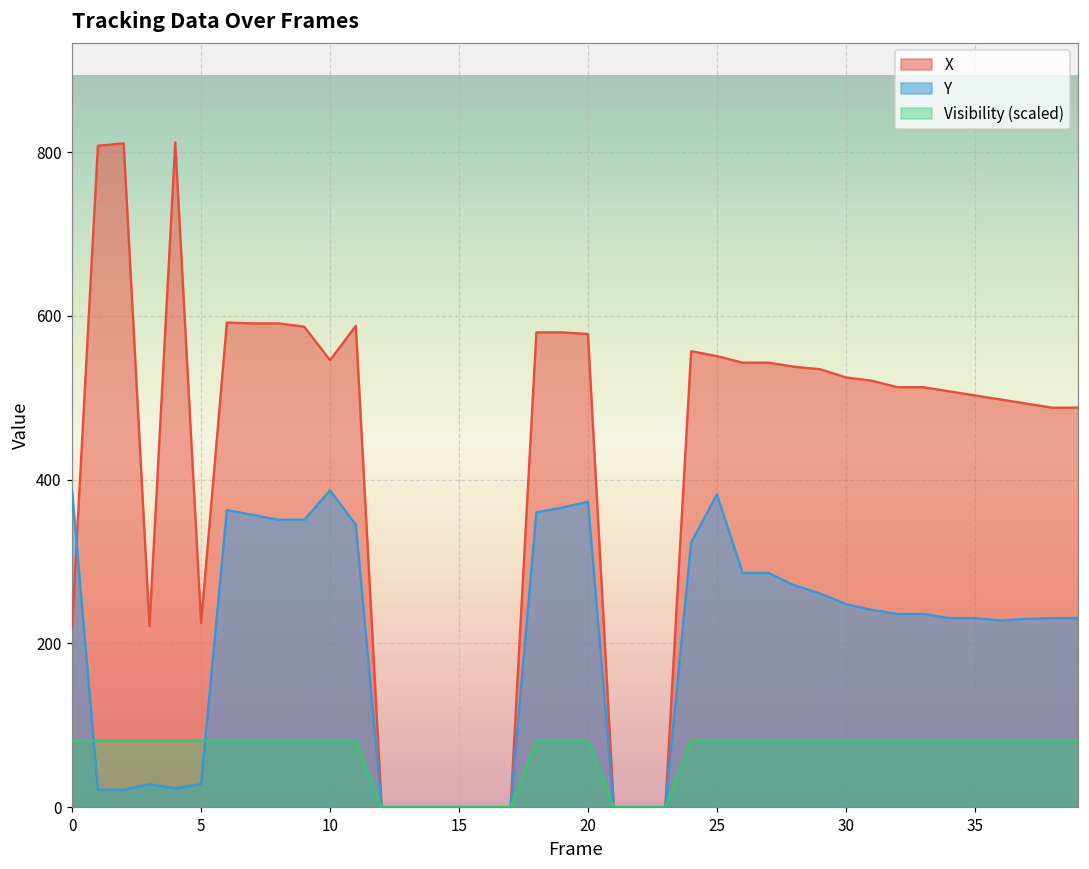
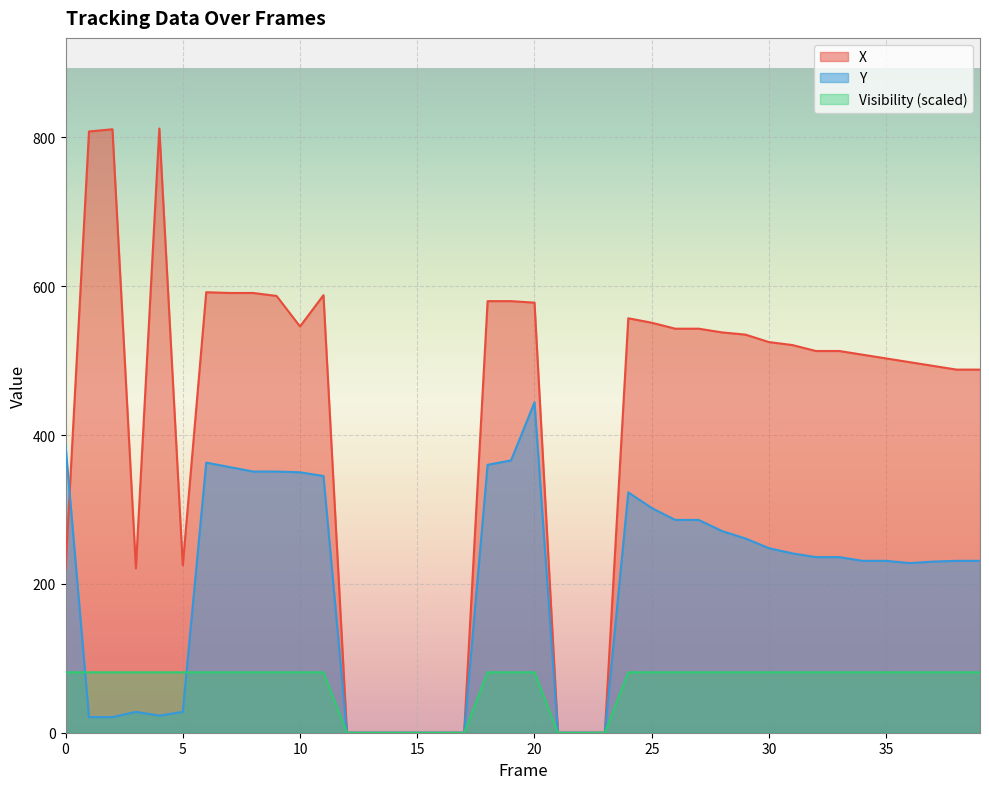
  {
    "X": {
      "0": 220,
      "5": 230,
      "10": 550,
      "20": 580,
      "25": 550,
      "30": 530,
      "35": 500
    },
    "Y": {
      "0": 390,
      "5": 30,
-     "10": 390,
-     "20": 370,
-     "25": 380,
+     "10": 350,
+     "20": 440,
+     "25": 300,
      "30": 250,
      "35": 230
    },
    "Visibility (scaled)": {
      "0": 80,
      "5": 80,
      "10": 80,
      "20": 80,
      "25": 80,
      "30": 80,
      "35": 80
    }
  }
